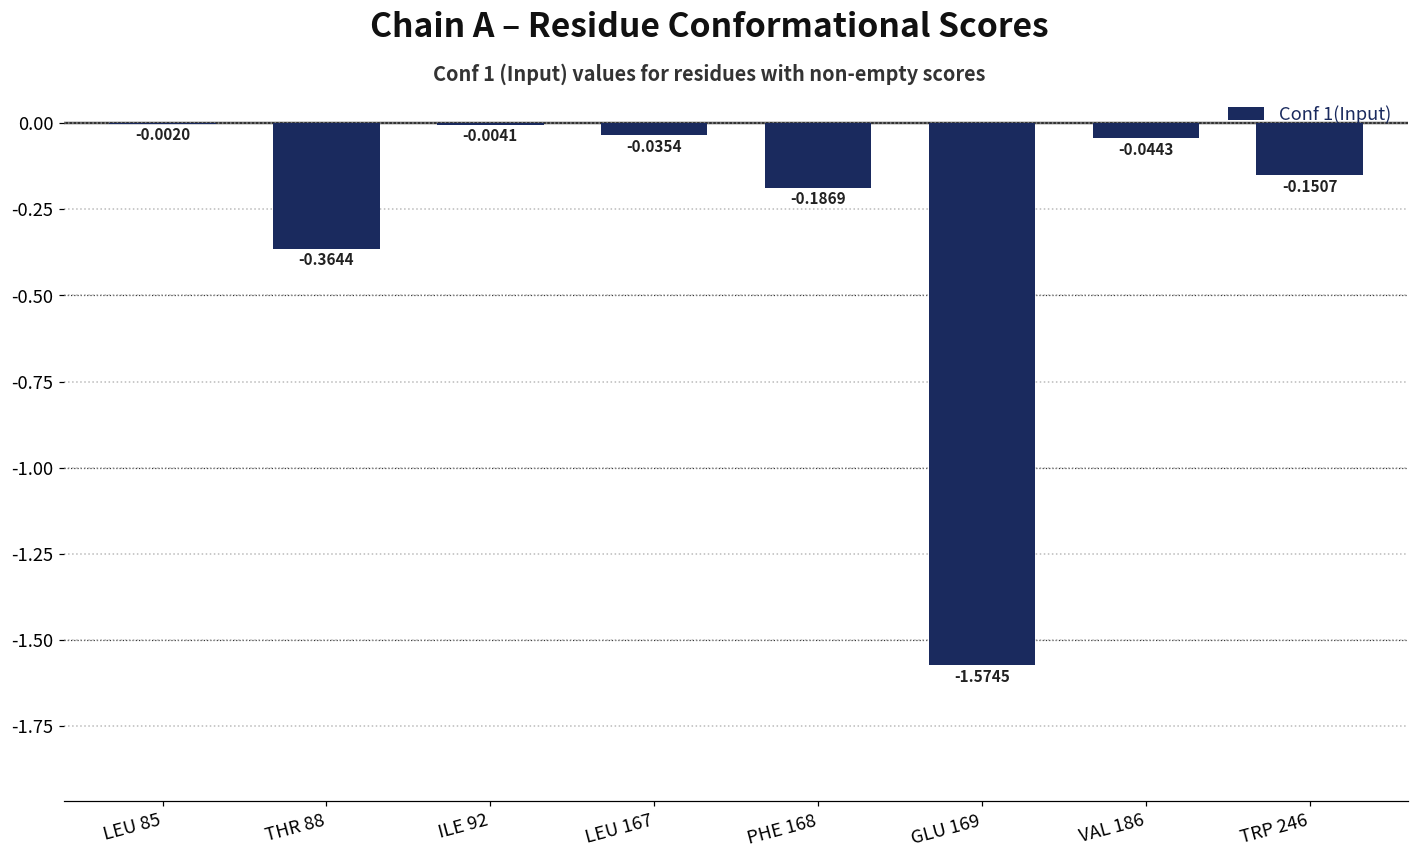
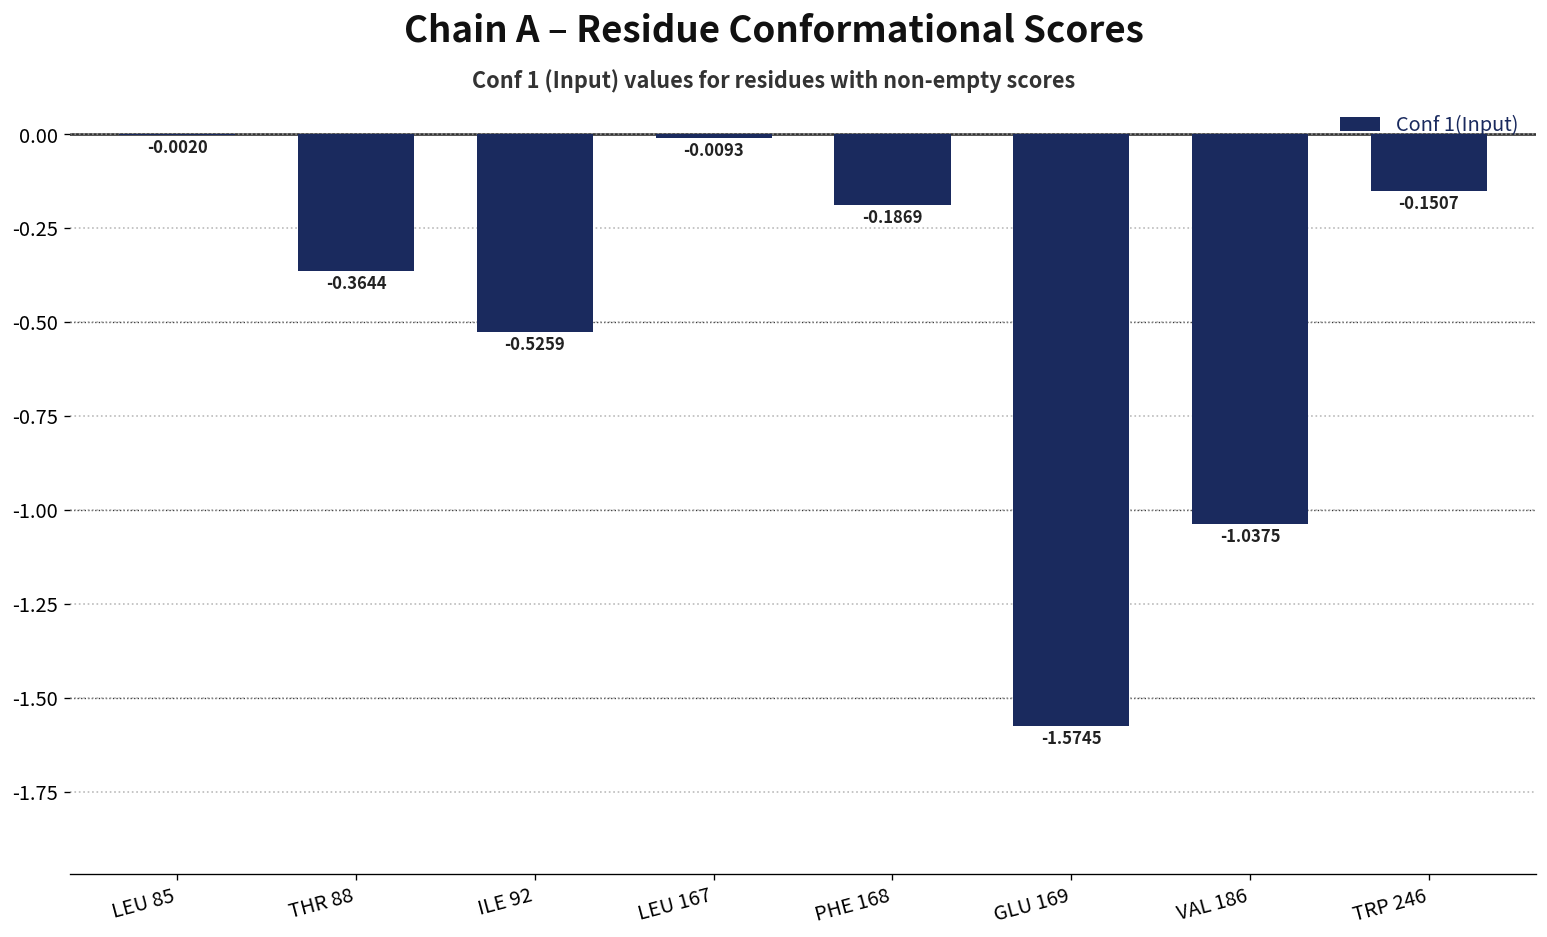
  {
    "LEU 85": -0.0020,
    "THR 88": -0.3644,
-   "ILE 92": -0.0041,
-   "LEU 167": -0.0354,
+   "ILE 92": -0.5259,
+   "LEU 167": -0.0093,
    "PHE 168": -0.1869,
    "GLU 169": -1.5745,
-   "VAL 186": -0.0443,
+   "VAL 186": -1.0375,
    "TRP 246": -0.1507
  }
